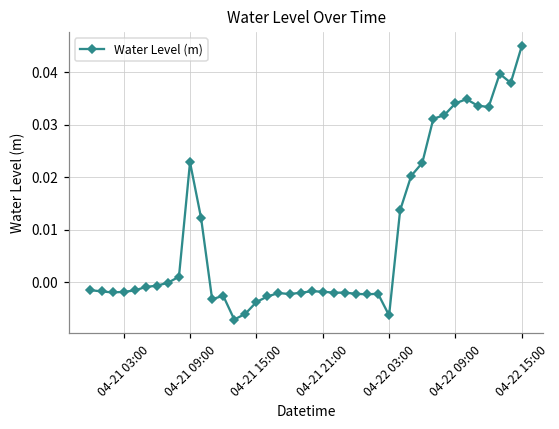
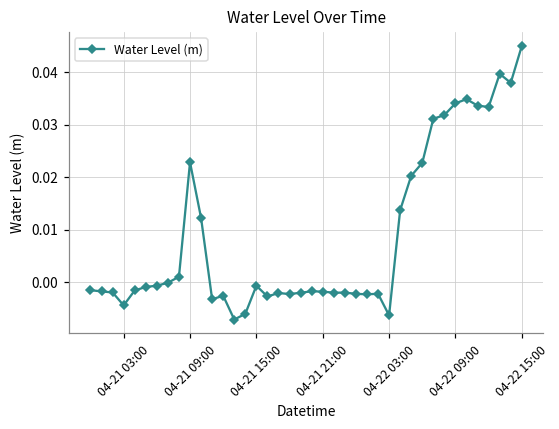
  {
-   "04-21 03:00": -0.002,
+   "04-21 03:00": -0.004,
    "04-21 09:00": 0.023,
-   "04-21 15:00": -0.004,
+   "04-21 15:00": -0.001,
    "04-21 21:00": -0.002,
    "04-22 03:00": -0.006,
    "04-22 09:00": 0.034,
    "04-22 15:00": 0.045
  }
